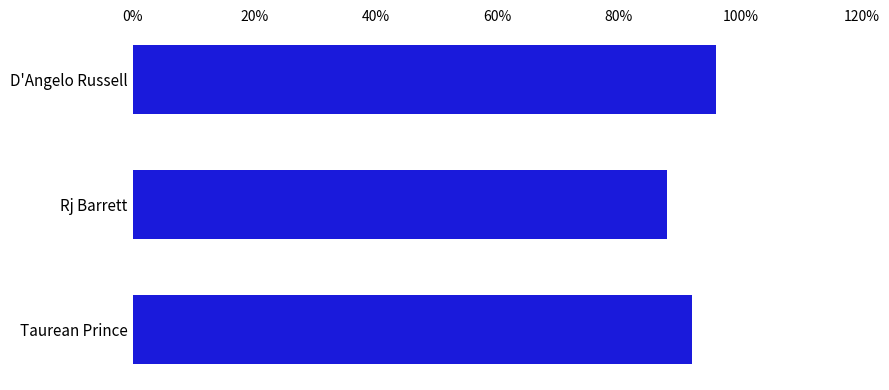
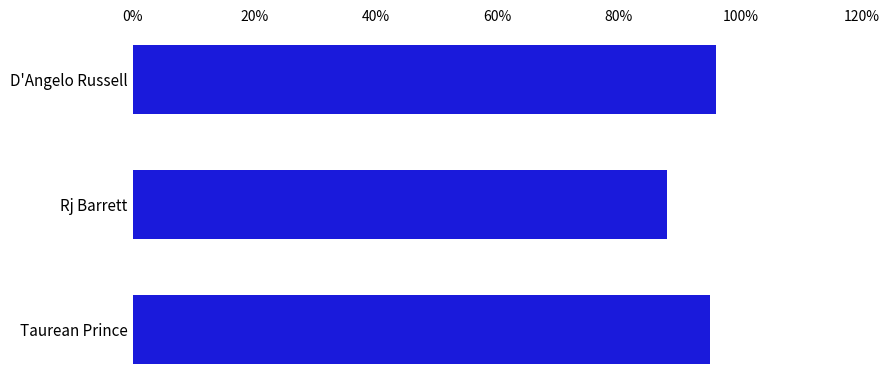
  {
    "D'Angelo Russell": "96%",
    "Rj Barrett": "88%",
-   "Taurean Prince": "92%"
+   "Taurean Prince": "95%"
  }
